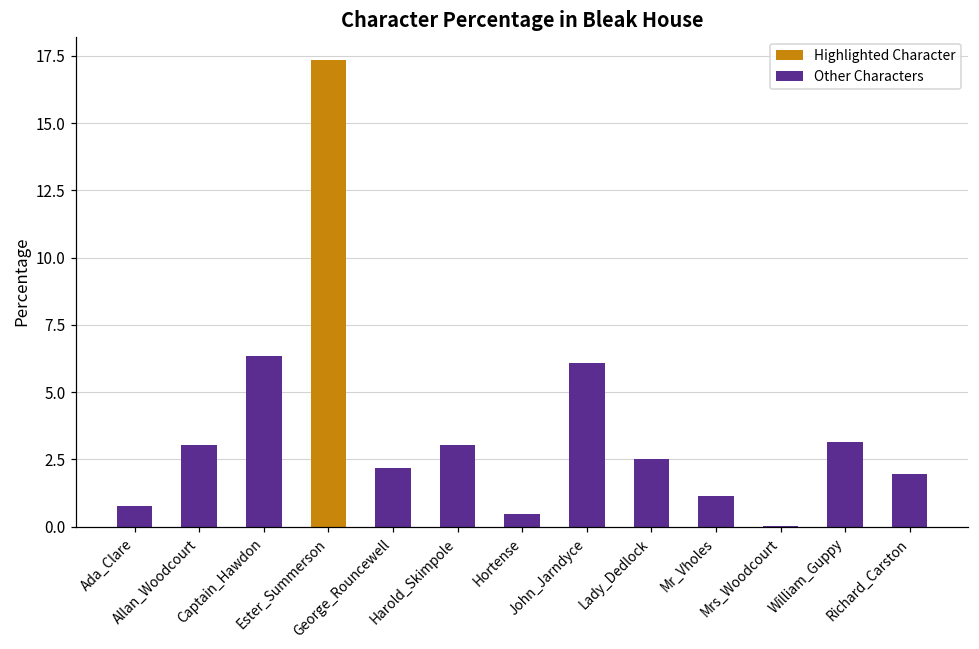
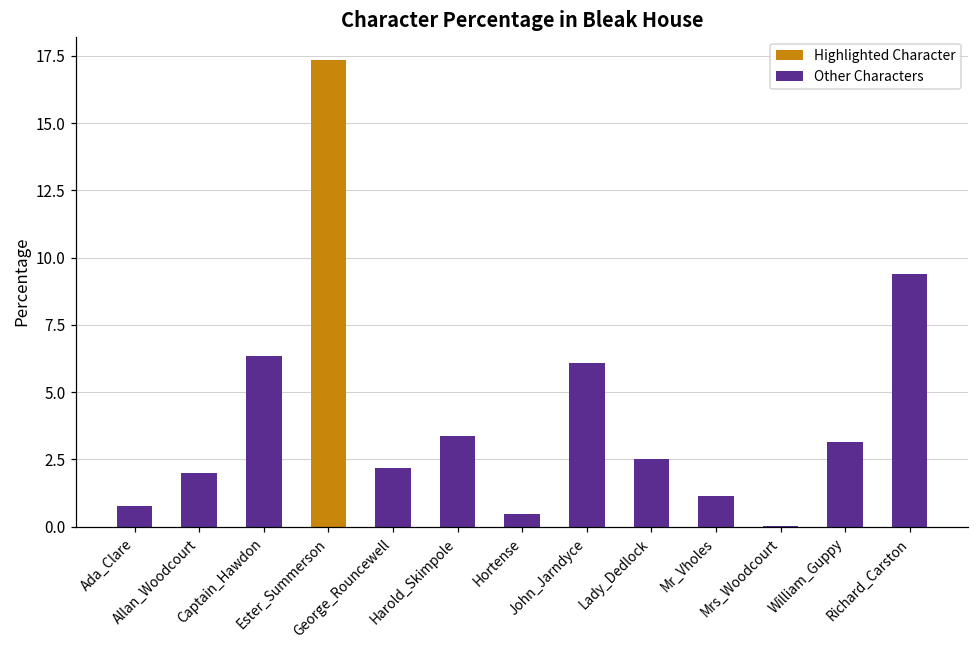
  {
    "Ada_Clare": 0.8,
-   "Allan_Woodcourt": 3.0,
+   "Allan_Woodcourt": 2.0,
    "Captain_Hawdon": 6.3,
    "Ester_Summerson": 17.4,
    "George_Rouncewell": 2.2,
-   "Harold_Skimpole": 3.0,
+   "Harold_Skimpole": 3.4,
    "Hortense": 0.5,
    "John_Jarndyce": 6.1,
    "Lady_Dedlock": 2.5,
    "Mr_Vholes": 1.1,
    "William_Guppy": 3.2,
-   "Richard_Carston": 1.9
+   "Richard_Carston": 9.4
  }
